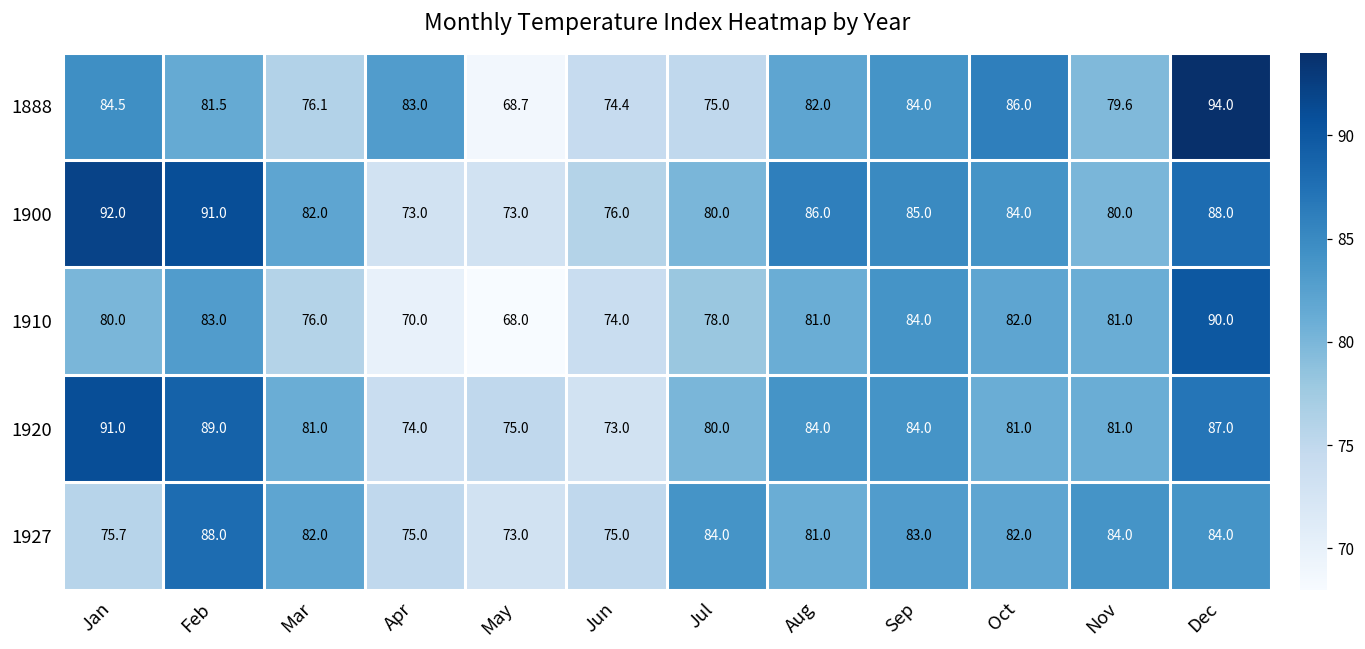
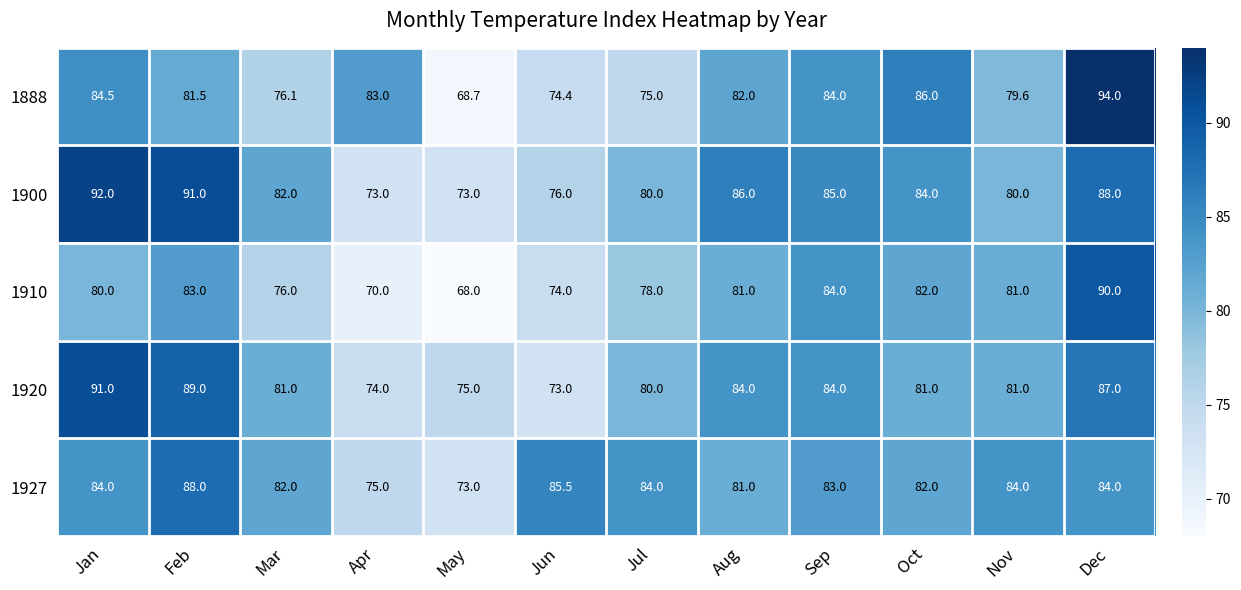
  {
    "1888": {
      "Jan": 84.5,
      "Feb": 81.5,
      "Mar": 76.1,
      "Apr": 83.0,
      "May": 68.7,
      "Jun": 74.4,
      "Jul": 75.0,
      "Aug": 82.0,
      "Sep": 84.0,
      "Oct": 86.0,
      "Nov": 79.6,
      "Dec": 94.0
    },
    "1900": {
      "Jan": 92.0,
      "Feb": 91.0,
      "Mar": 82.0,
      "Apr": 73.0,
      "May": 73.0,
      "Jun": 76.0,
      "Jul": 80.0,
      "Aug": 86.0,
      "Sep": 85.0,
      "Oct": 84.0,
      "Nov": 80.0,
      "Dec": 88.0
    },
    "1910": {
      "Jan": 80.0,
      "Feb": 83.0,
      "Mar": 76.0,
      "Apr": 70.0,
      "May": 68.0,
      "Jun": 74.0,
      "Jul": 78.0,
      "Aug": 81.0,
      "Sep": 84.0,
      "Oct": 82.0,
      "Nov": 81.0,
      "Dec": 90.0
    },
    "1920": {
      "Jan": 91.0,
      "Feb": 89.0,
      "Mar": 81.0,
      "Apr": 74.0,
      "May": 75.0,
      "Jun": 73.0,
      "Jul": 80.0,
      "Aug": 84.0,
      "Sep": 84.0,
      "Oct": 81.0,
      "Nov": 81.0,
      "Dec": 87.0
    },
    "1927": {
-     "Jan": 75.7,
+     "Jan": 84.0,
      "Feb": 88.0,
      "Mar": 82.0,
      "Apr": 75.0,
      "May": 73.0,
-     "Jun": 75.0,
+     "Jun": 85.5,
      "Jul": 84.0,
      "Aug": 81.0,
      "Sep": 83.0,
      "Oct": 82.0,
      "Nov": 84.0,
      "Dec": 84.0
    }
  }
